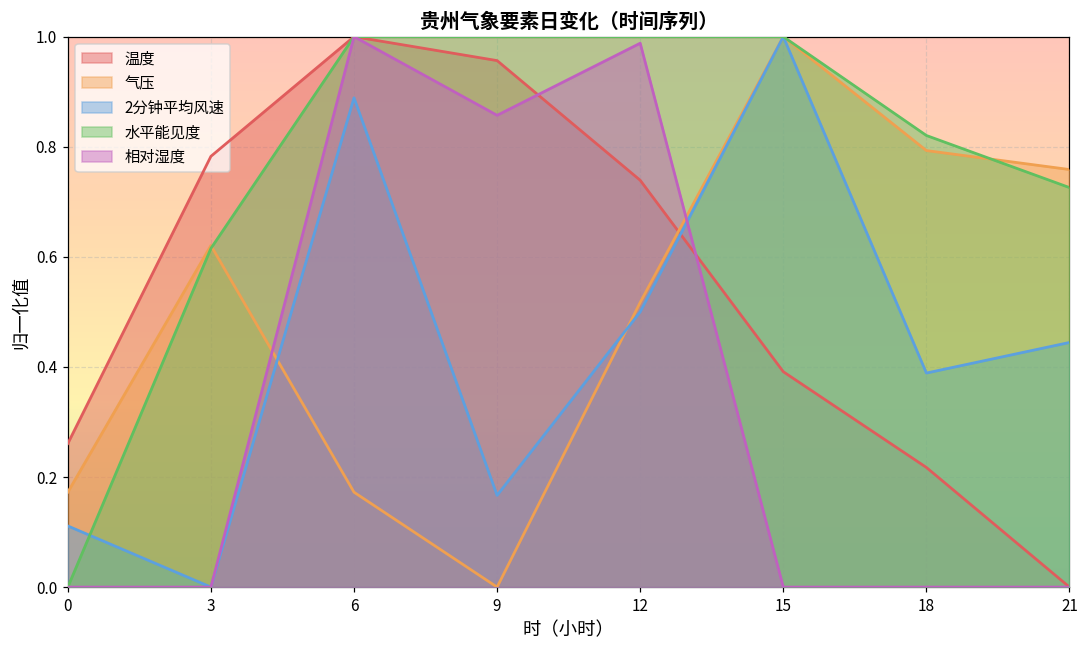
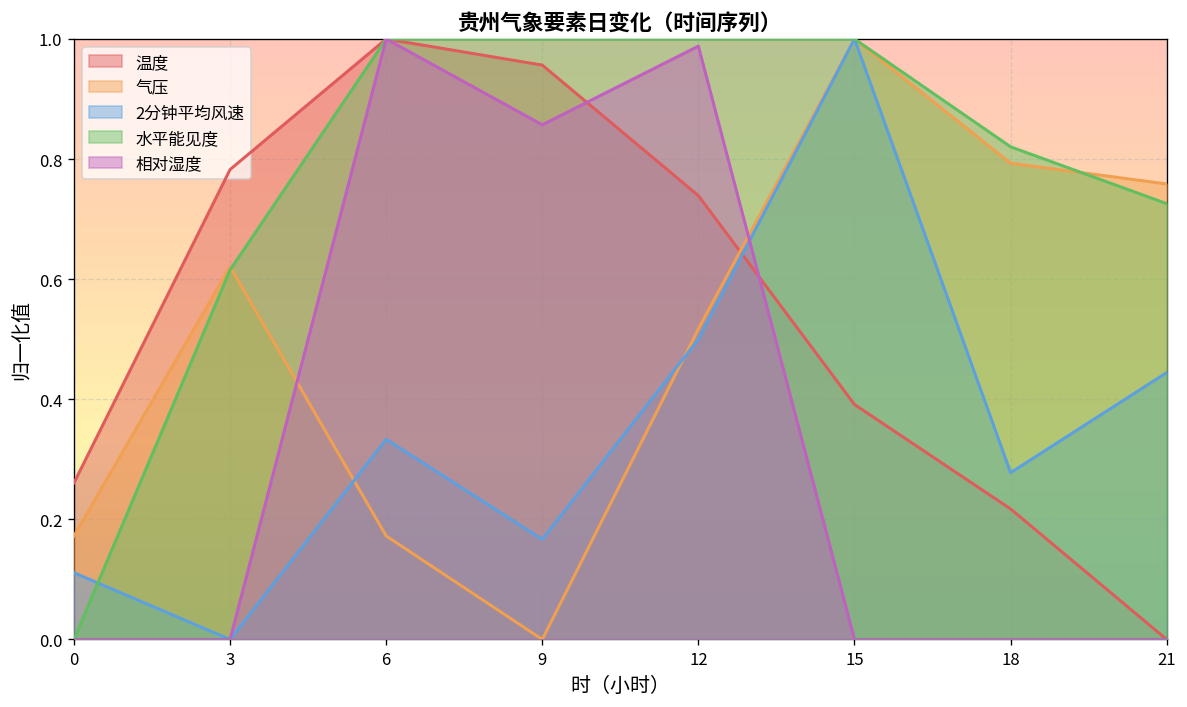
  {
    "2分钟平均风速": {
      "0": 0.11,
-     "6": 0.89,
+     "6": 0.33,
      "9": 0.17,
      "12": 0.50,
-     "18": 0.39,
+     "18": 0.28,
      "21": 0.44
    },
    "水平能见度": {
      "3": 0.62,
      "9": 1.00,
      "12": 1.00,
      "18": 0.82,
      "21": 0.73
    },
    "相对湿度": {
      "9": 0.86,
      "12": 0.99,
      "15": 0.00,
      "18": 0.00
    }
  }
